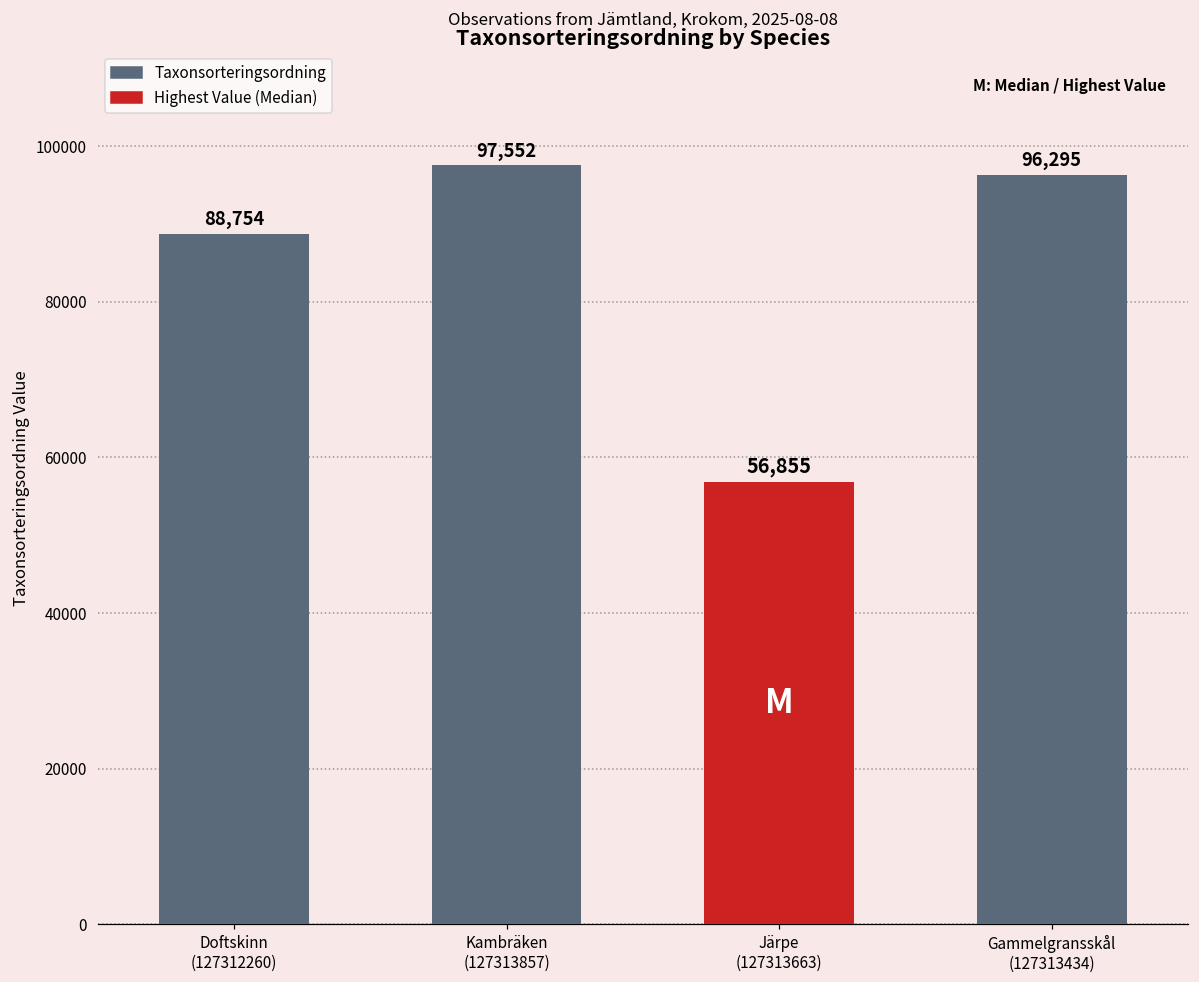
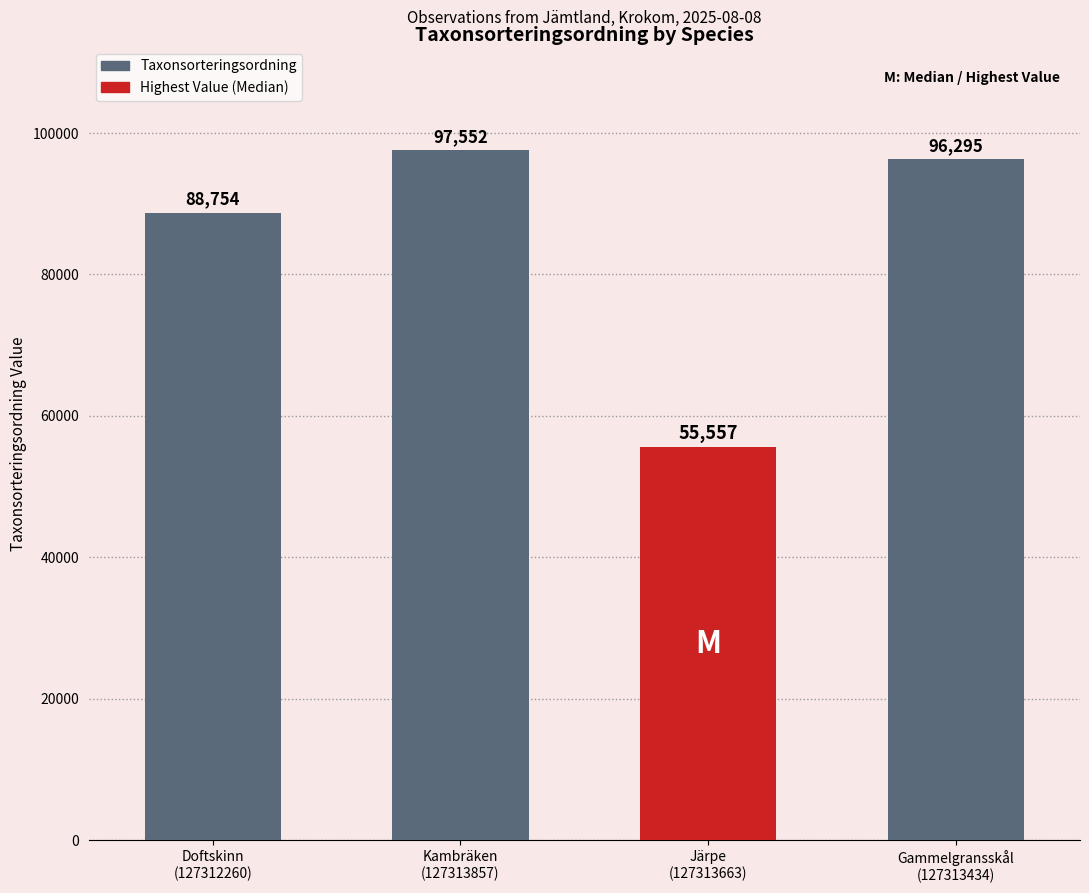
  {
    "Doftskinn (127312260)": "88,754",
    "Kambräken (127313857)": "97,552",
-   "Järpe (127313663)": "56,855",
+   "Järpe (127313663)": "55,557",
    "Gammelgransskål (127313434)": "96,295"
  }
